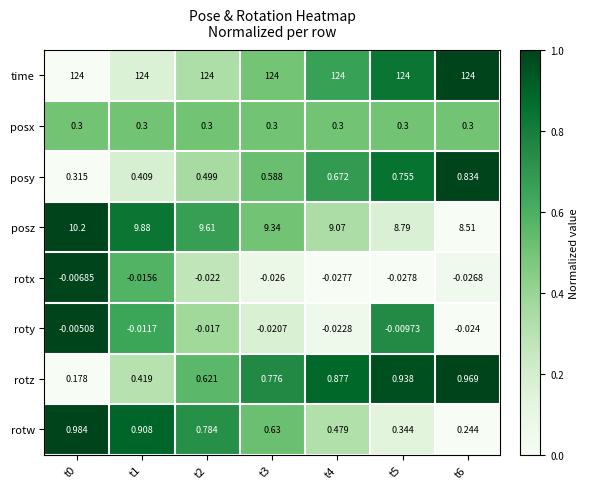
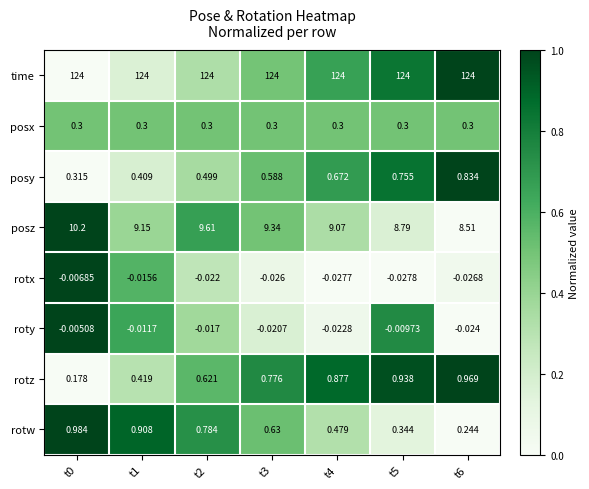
  {
    "time": {
      "t0": 124,
      "t1": 124,
      "t2": 124,
      "t3": 124,
      "t4": 124,
      "t5": 124,
      "t6": 124
    },
    "posx": {
      "t0": 0.3,
      "t1": 0.3,
      "t2": 0.3,
      "t3": 0.3,
      "t4": 0.3,
      "t5": 0.3,
      "t6": 0.3
    },
    "posy": {
      "t0": 0.315,
      "t1": 0.409,
      "t2": 0.499,
      "t3": 0.588,
      "t4": 0.672,
      "t5": 0.755,
      "t6": 0.834
    },
    "posz": {
      "t0": 10.2,
-     "t1": 9.88,
+     "t1": 9.15,
      "t2": 9.61,
      "t3": 9.34,
      "t4": 9.07,
      "t5": 8.79,
      "t6": 8.51
    },
    "rotx": {
      "t0": -0.00685,
      "t1": -0.0156,
      "t2": -0.022,
      "t3": -0.026,
      "t4": -0.0277,
      "t5": -0.0278,
      "t6": -0.0268
    },
    "roty": {
      "t0": -0.00508,
      "t1": -0.0117,
      "t2": -0.017,
      "t3": -0.0207,
      "t4": -0.0228,
      "t5": -0.00973,
      "t6": -0.024
    },
    "rotz": {
      "t0": 0.178,
      "t1": 0.419,
      "t2": 0.621,
      "t3": 0.776,
      "t4": 0.877,
      "t5": 0.938,
      "t6": 0.969
    },
    "rotw": {
      "t0": 0.984,
      "t1": 0.908,
      "t2": 0.784,
      "t3": 0.63,
      "t4": 0.479,
      "t5": 0.344,
      "t6": 0.244
    }
  }
